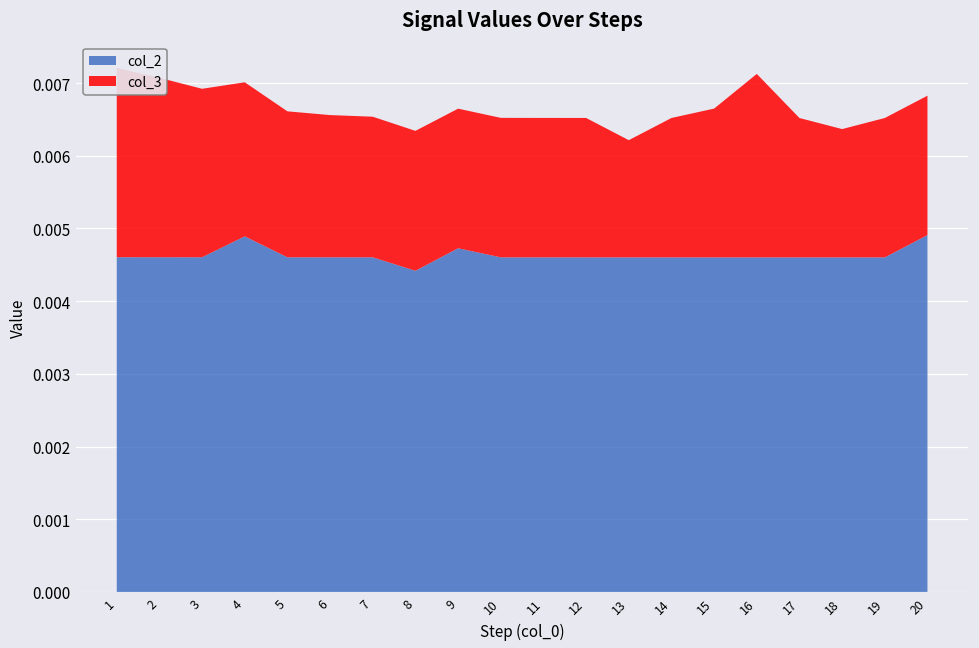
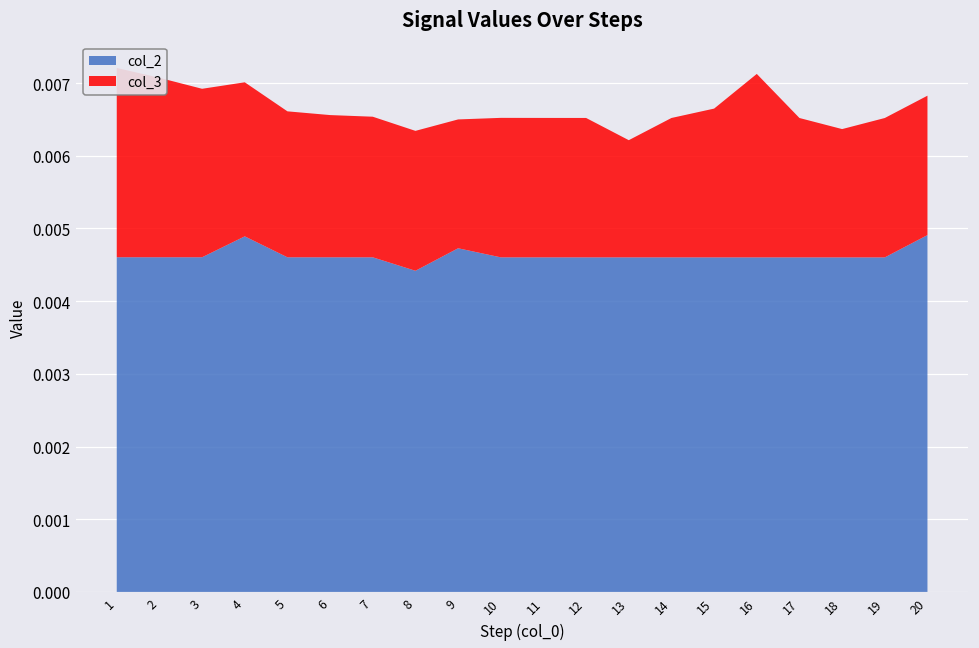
  {
    "col_2": {
      "1": 0.0046,
      "2": 0.0046,
      "3": 0.0046,
      "4": 0.0049,
      "5": 0.0046,
      "6": 0.0046,
      "7": 0.0046,
      "8": 0.0044,
      "9": 0.0047,
      "10": 0.0046,
      "11": 0.0046,
      "12": 0.0046,
      "13": 0.0046,
      "14": 0.0046,
      "15": 0.0046,
      "16": 0.0046,
      "17": 0.0046,
      "18": 0.0046,
      "19": 0.0046,
      "20": 0.0049
    },
    "col_3": {
      "3": 0.0023,
      "4": 0.0021,
      "5": 0.0020,
      "6": 0.0020,
      "7": 0.0019,
      "8": 0.0019,
-     "9": 0.0019,
+     "9": 0.0018,
      "10": 0.0019,
      "11": 0.0019,
      "12": 0.0019,
      "13": 0.0016,
      "14": 0.0019,
      "15": 0.0020,
      "16": 0.0025,
      "17": 0.0019,
      "18": 0.0018,
      "19": 0.0019,
      "20": 0.0019
    }
  }
